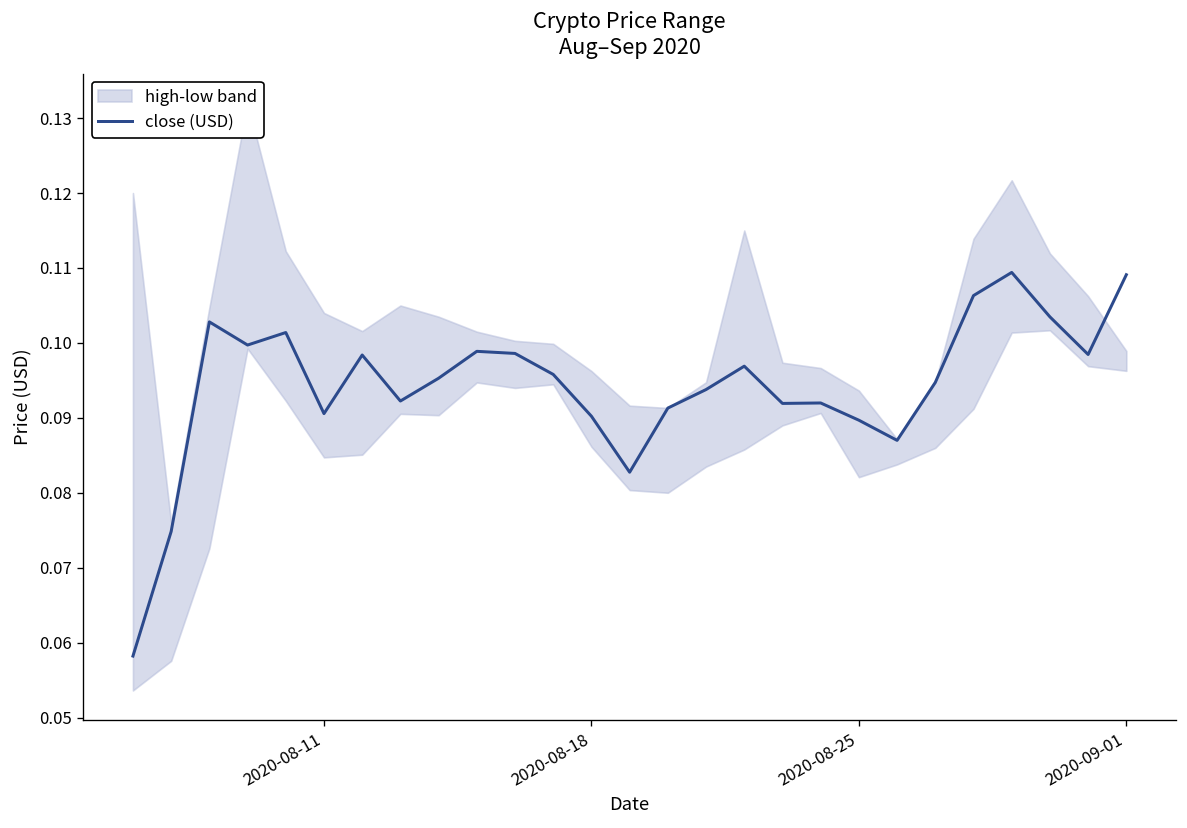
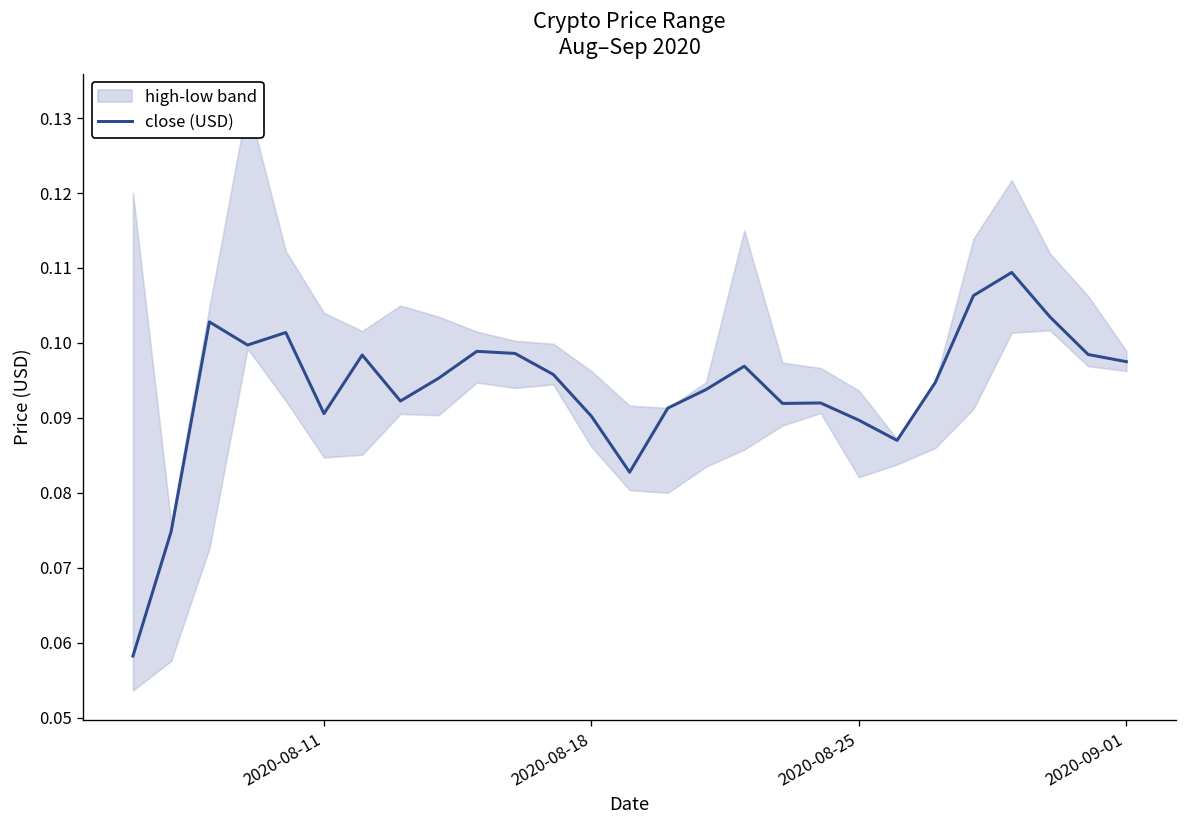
  {
    "close (USD)": {
      "2020-08-11": 0.091,
      "2020-08-18": 0.090,
      "2020-08-25": 0.090,
-     "2020-09-01": 0.109
+     "2020-09-01": 0.098
    }
  }
